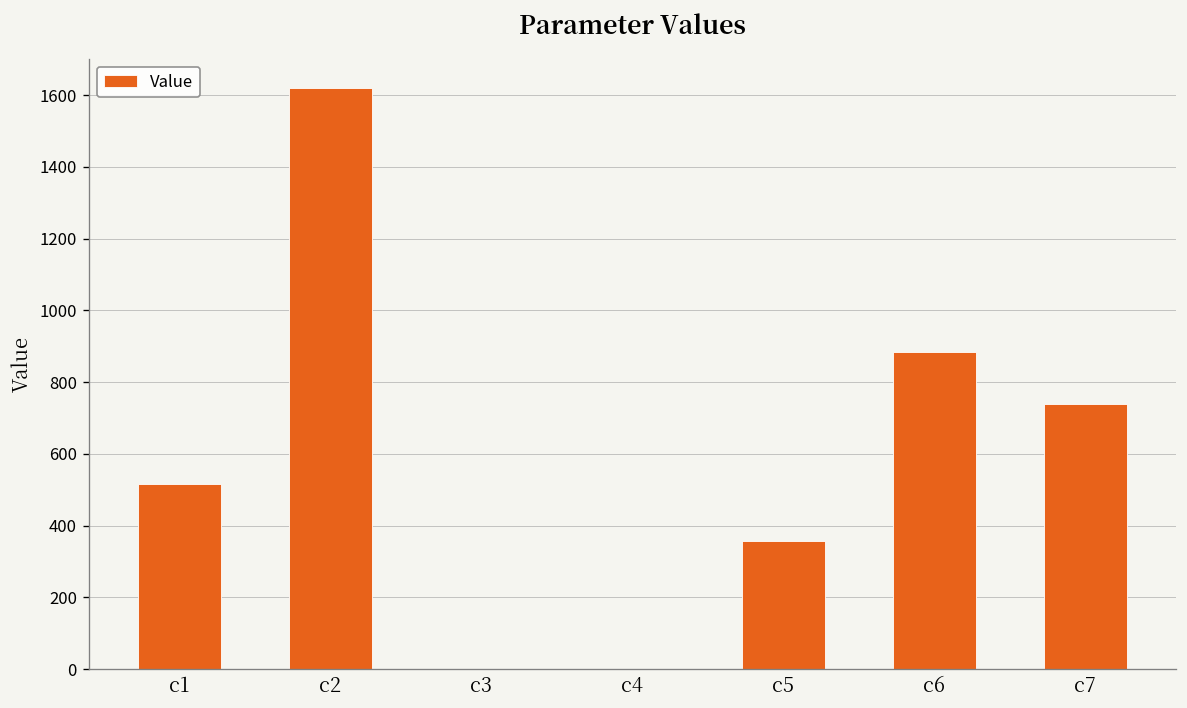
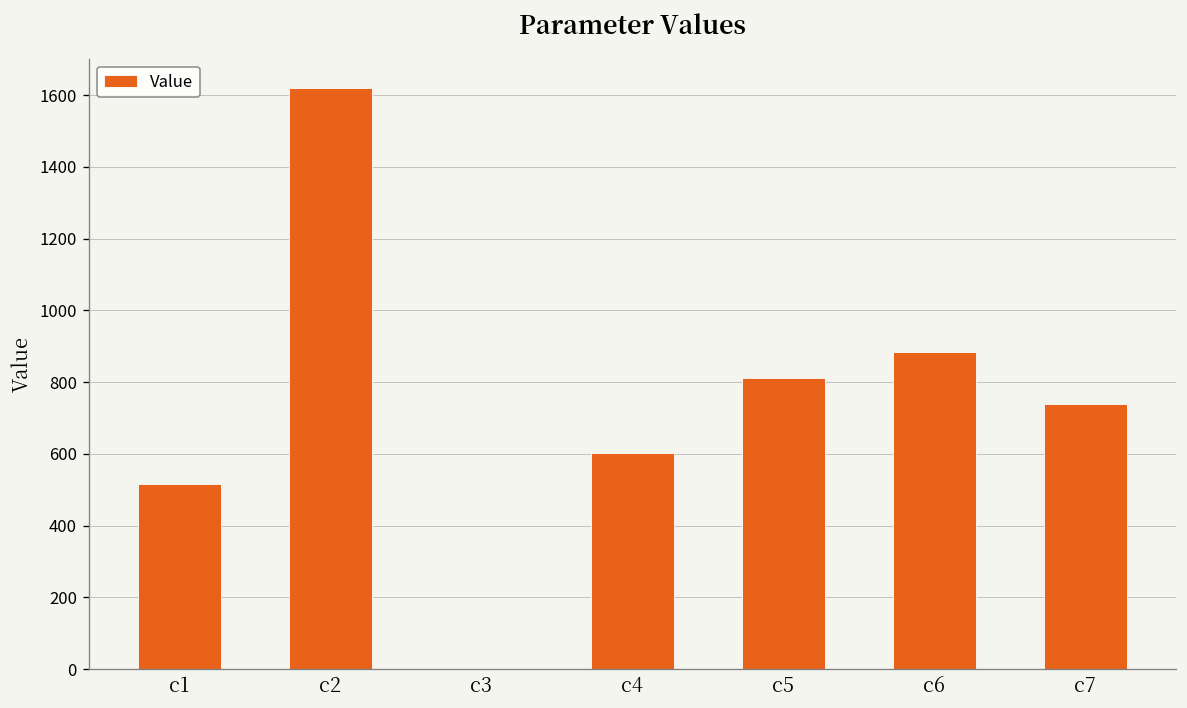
  {
    "c1": 520,
    "c2": 1620,
-   "c4": 0,
-   "c5": 360,
+   "c4": 600,
+   "c5": 810,
    "c6": 880,
    "c7": 740
  }
